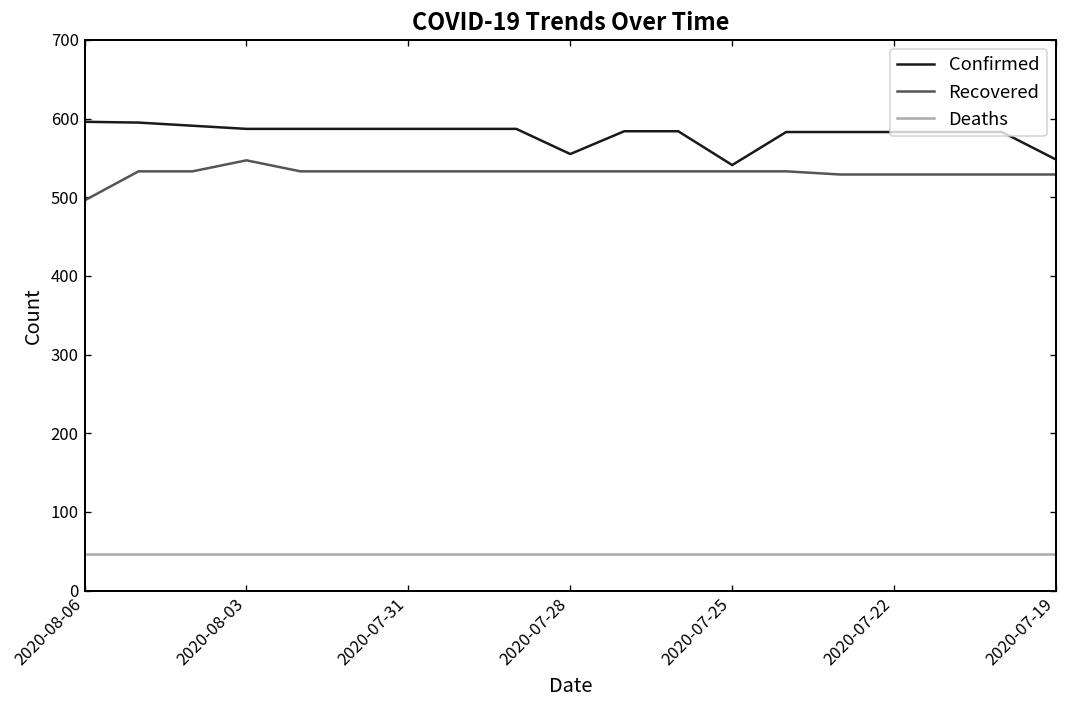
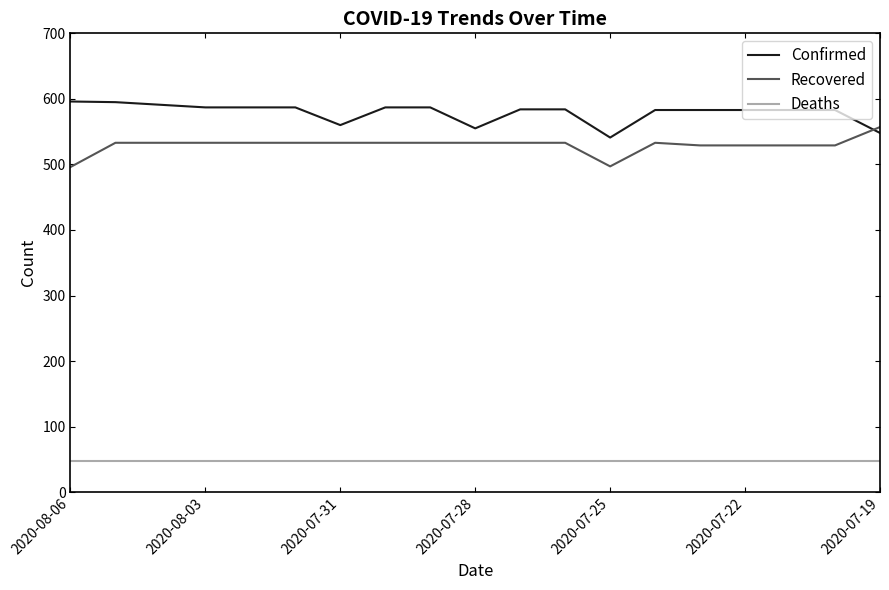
  {
    "Confirmed": {
      "2020-08-06": 600,
      "2020-08-03": 590,
-     "2020-07-31": 590,
+     "2020-07-31": 560,
      "2020-07-28": 560,
      "2020-07-25": 540,
      "2020-07-19": 550
    },
    "Recovered": {
      "2020-08-06": 500,
-     "2020-08-03": 550,
+     "2020-08-03": 530,
      "2020-07-31": 530,
      "2020-07-28": 530,
-     "2020-07-25": 530,
+     "2020-07-25": 500,
      "2020-07-22": 530,
-     "2020-07-19": 530
+     "2020-07-19": 560
    },
    "Deaths": {
      "2020-08-06": 50,
      "2020-08-03": 50,
      "2020-07-31": 50,
      "2020-07-28": 50,
      "2020-07-25": 50,
      "2020-07-22": 50,
      "2020-07-19": 50
    }
  }
